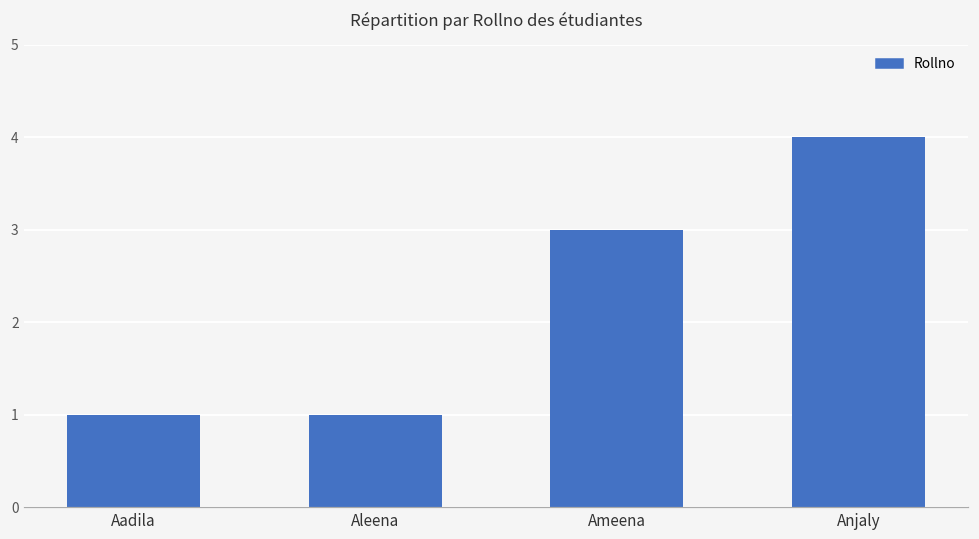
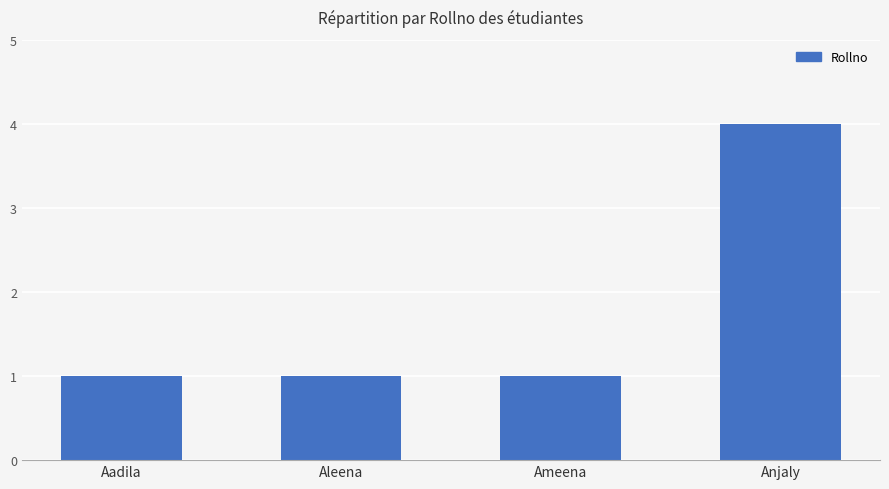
  {
    "Aadila": 1,
    "Aleena": 1,
-   "Ameena": 3,
+   "Ameena": 1,
    "Anjaly": 4
  }
